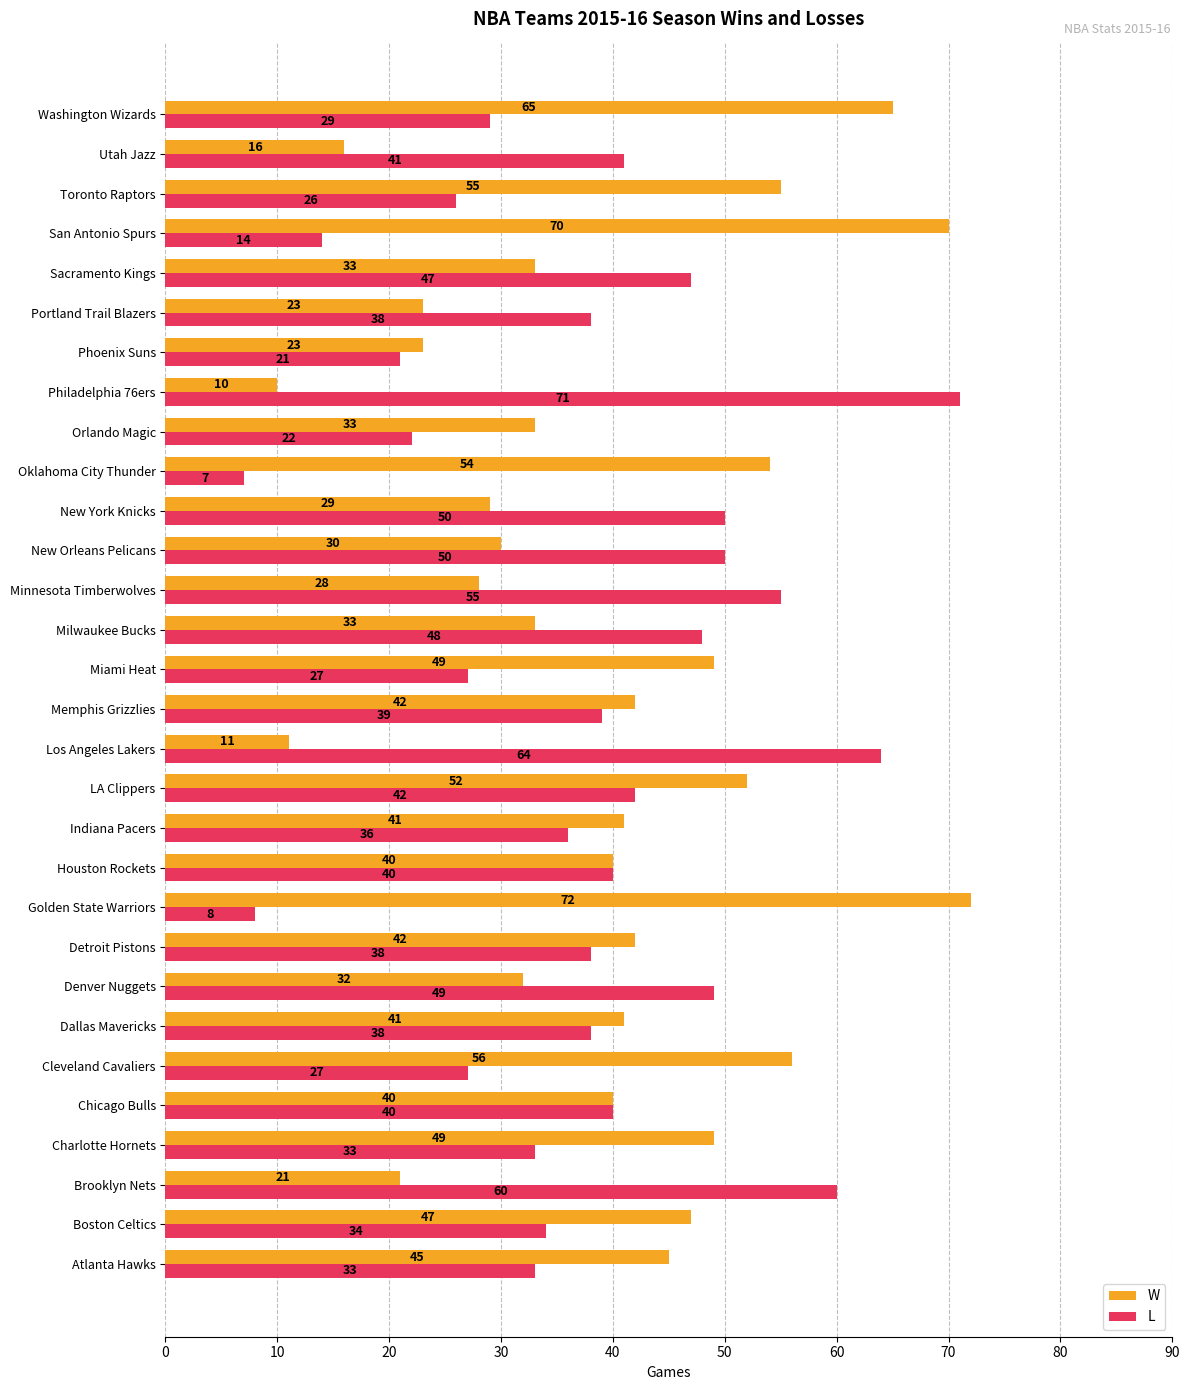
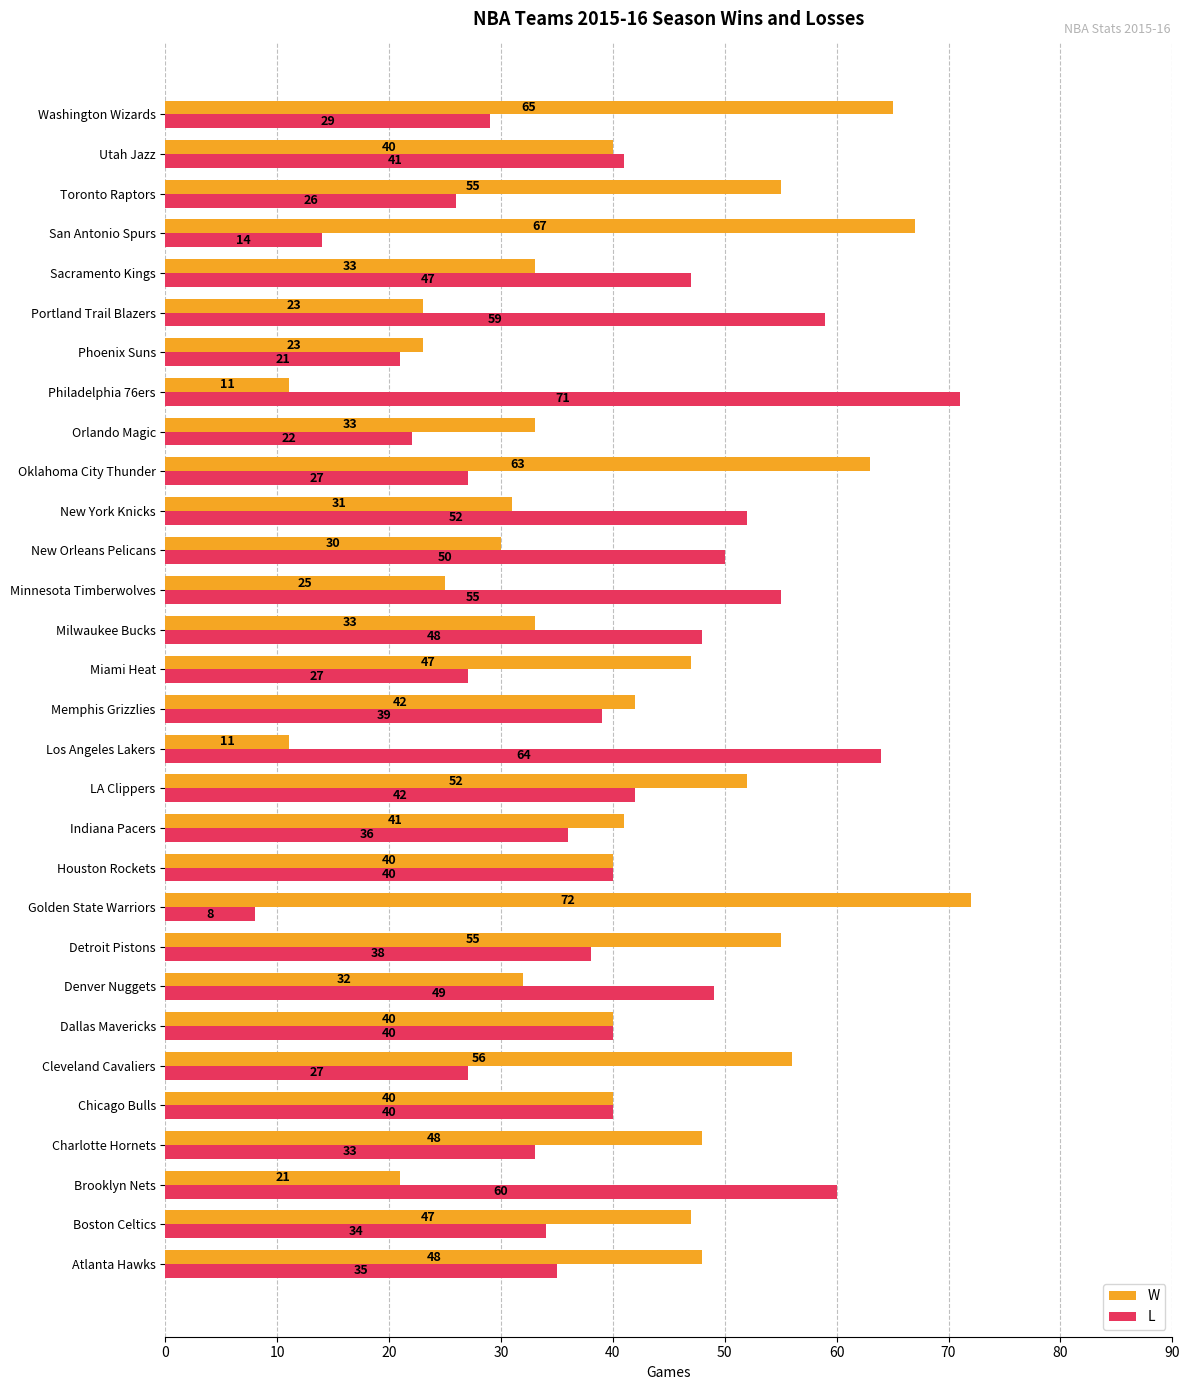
  {
    "W": {
      "Washington Wizards": 65,
-     "Utah Jazz": 16,
+     "Utah Jazz": 40,
      "Toronto Raptors": 55,
-     "San Antonio Spurs": 70,
+     "San Antonio Spurs": 67,
      "Sacramento Kings": 33,
      "Portland Trail Blazers": 23,
      "Phoenix Suns": 23,
-     "Philadelphia 76ers": 10,
+     "Philadelphia 76ers": 11,
      "Orlando Magic": 33,
-     "Oklahoma City Thunder": 54,
-     "New York Knicks": 29,
+     "Oklahoma City Thunder": 63,
+     "New York Knicks": 31,
      "New Orleans Pelicans": 30,
-     "Minnesota Timberwolves": 28,
+     "Minnesota Timberwolves": 25,
      "Milwaukee Bucks": 33,
-     "Miami Heat": 49,
+     "Miami Heat": 47,
      "Memphis Grizzlies": 42,
      "Los Angeles Lakers": 11,
      "LA Clippers": 52,
      "Indiana Pacers": 41,
      "Houston Rockets": 40,
      "Golden State Warriors": 72,
-     "Detroit Pistons": 42,
+     "Detroit Pistons": 55,
      "Denver Nuggets": 32,
-     "Dallas Mavericks": 41,
+     "Dallas Mavericks": 40,
      "Cleveland Cavaliers": 56,
      "Chicago Bulls": 40,
-     "Charlotte Hornets": 49,
+     "Charlotte Hornets": 48,
      "Brooklyn Nets": 21,
      "Boston Celtics": 47,
-     "Atlanta Hawks": 45
+     "Atlanta Hawks": 48
    },
    "L": {
      "Washington Wizards": 29,
      "Utah Jazz": 41,
      "Toronto Raptors": 26,
      "San Antonio Spurs": 14,
      "Sacramento Kings": 47,
-     "Portland Trail Blazers": 38,
+     "Portland Trail Blazers": 59,
      "Phoenix Suns": 21,
      "Philadelphia 76ers": 71,
      "Orlando Magic": 22,
-     "Oklahoma City Thunder": 7,
-     "New York Knicks": 50,
+     "Oklahoma City Thunder": 27,
+     "New York Knicks": 52,
      "New Orleans Pelicans": 50,
      "Minnesota Timberwolves": 55,
      "Milwaukee Bucks": 48,
      "Miami Heat": 27,
      "Memphis Grizzlies": 39,
      "Los Angeles Lakers": 64,
      "LA Clippers": 42,
      "Indiana Pacers": 36,
      "Houston Rockets": 40,
      "Golden State Warriors": 8,
      "Detroit Pistons": 38,
      "Denver Nuggets": 49,
-     "Dallas Mavericks": 38,
+     "Dallas Mavericks": 40,
      "Cleveland Cavaliers": 27,
      "Chicago Bulls": 40,
      "Charlotte Hornets": 33,
      "Brooklyn Nets": 60,
      "Boston Celtics": 34,
-     "Atlanta Hawks": 33
+     "Atlanta Hawks": 35
    }
  }
